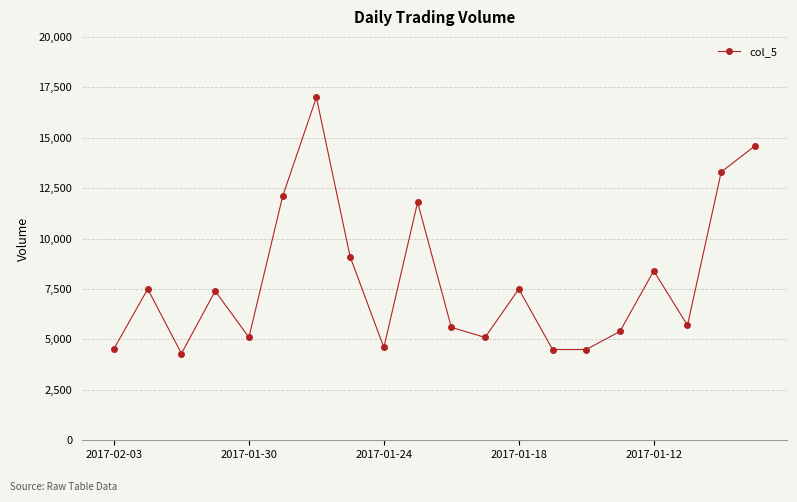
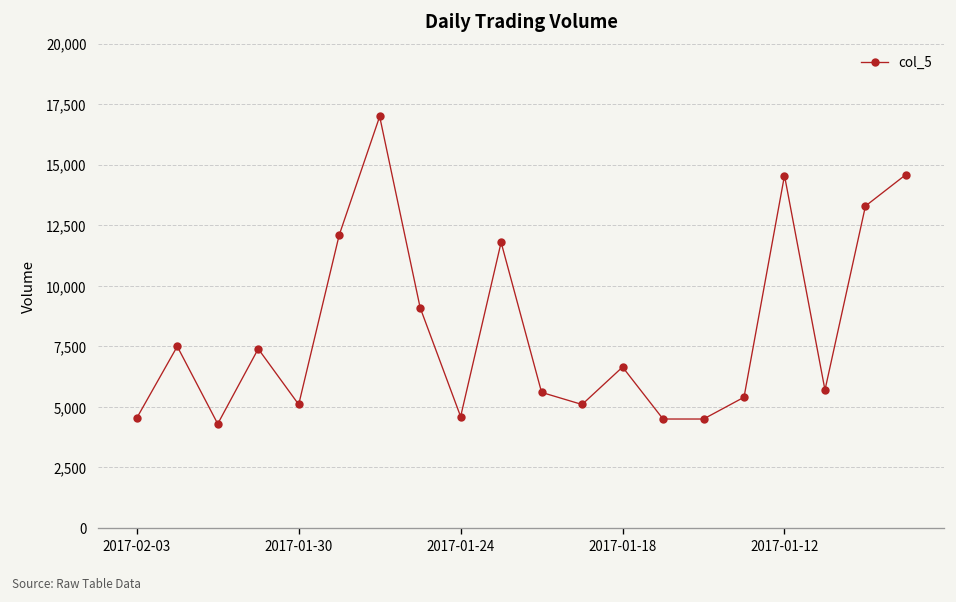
  {
    "2017-02-03": "4,500",
    "2017-01-30": "5,100",
    "2017-01-24": "4,600",
-   "2017-01-18": "7,500",
-   "2017-01-12": "8,400"
+   "2017-01-18": "6,600",
+   "2017-01-12": "14,600"
  }
